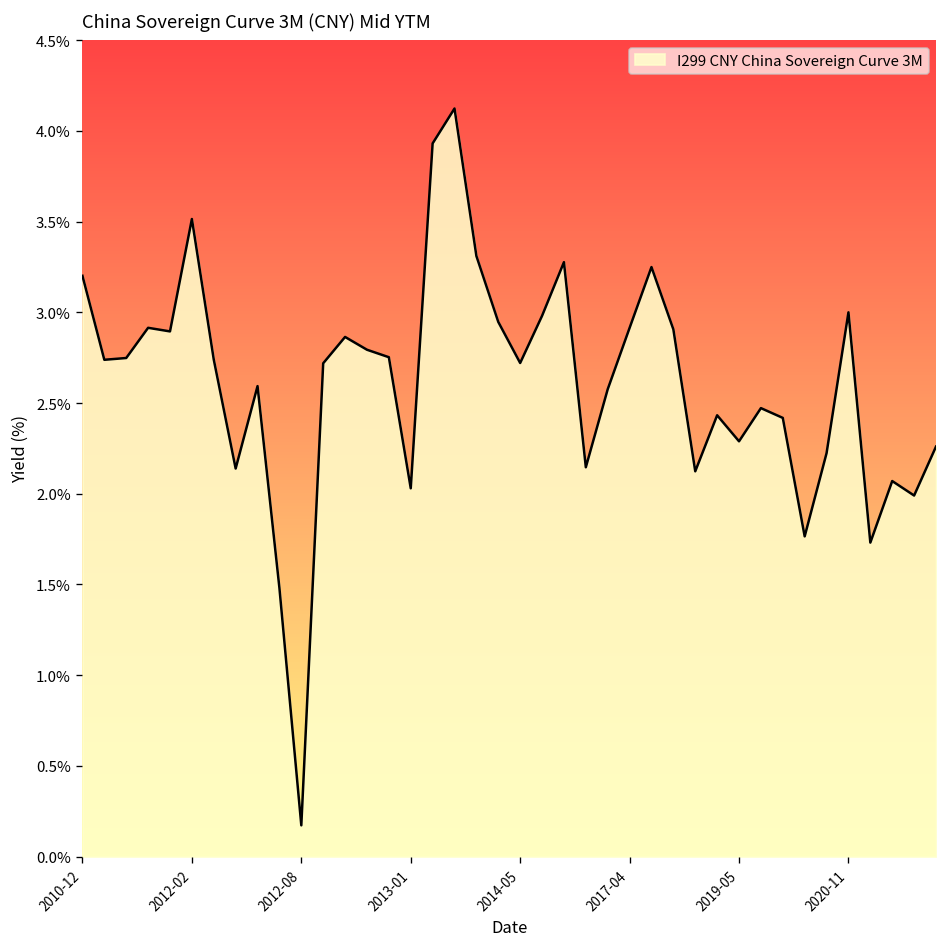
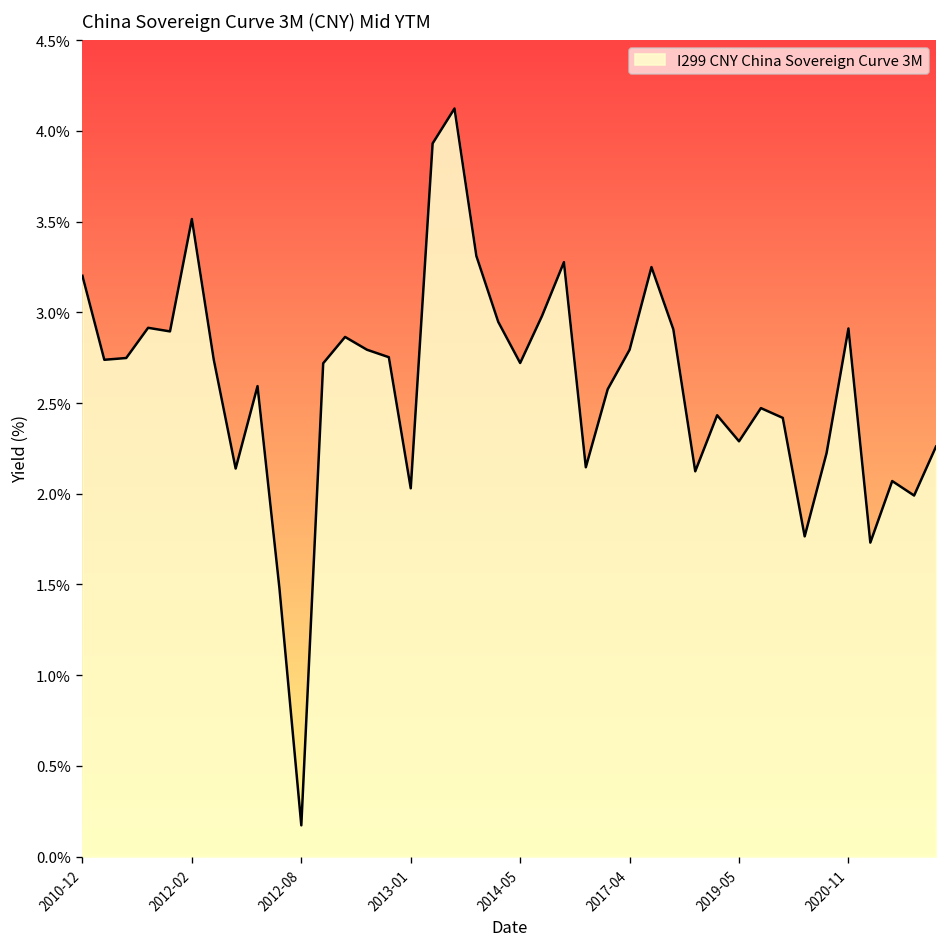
  {
    "2010-12": "3.20%",
    "2012-02": "3.51%",
    "2012-08": "0.17%",
    "2013-01": "2.03%",
    "2014-05": "2.72%",
-   "2017-04": "2.91%",
+   "2017-04": "2.79%",
    "2019-05": "2.29%",
-   "2020-11": "3.00%"
+   "2020-11": "2.91%"
  }
